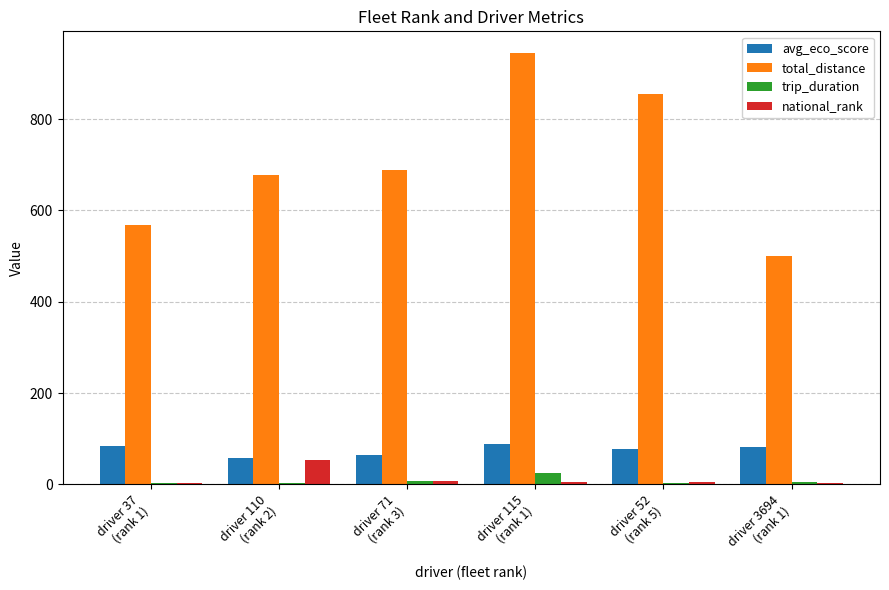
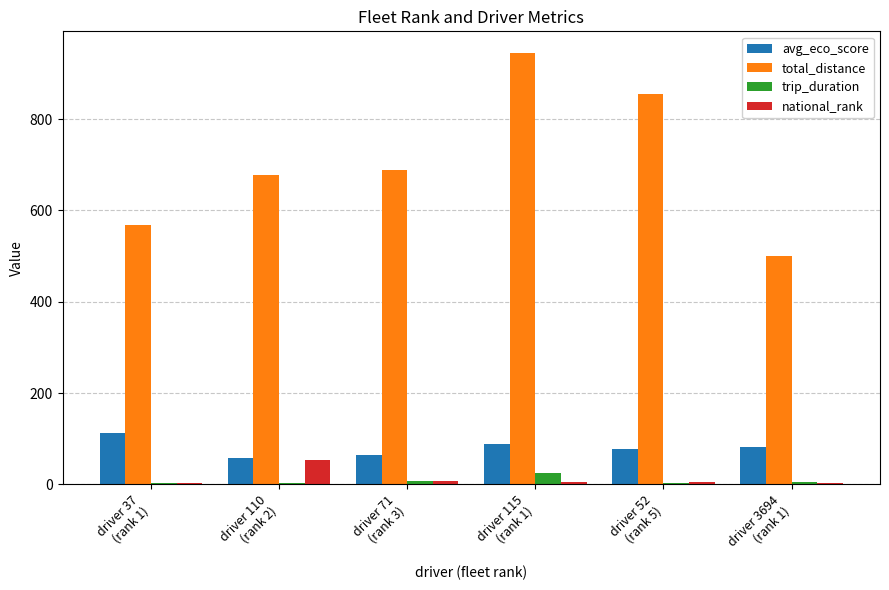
  {
    "avg_eco_score": {
-     "driver 37 (rank 1)": 80,
+     "driver 37 (rank 1)": 110,
      "driver 110 (rank 2)": 60,
      "driver 71 (rank 3)": 70,
      "driver 115 (rank 1)": 90,
      "driver 52 (rank 5)": 80,
      "driver 3694 (rank 1)": 80
    },
    "total_distance": {
      "driver 37 (rank 1)": 570,
      "driver 110 (rank 2)": 680,
      "driver 71 (rank 3)": 690,
      "driver 115 (rank 1)": 950,
      "driver 52 (rank 5)": 860,
      "driver 3694 (rank 1)": 500
    },
    "trip_duration": {
      "driver 71 (rank 3)": 10,
      "driver 115 (rank 1)": 30
    },
    "national_rank": {
      "driver 110 (rank 2)": 50,
      "driver 71 (rank 3)": 10,
      "driver 52 (rank 5)": 10
    }
  }
